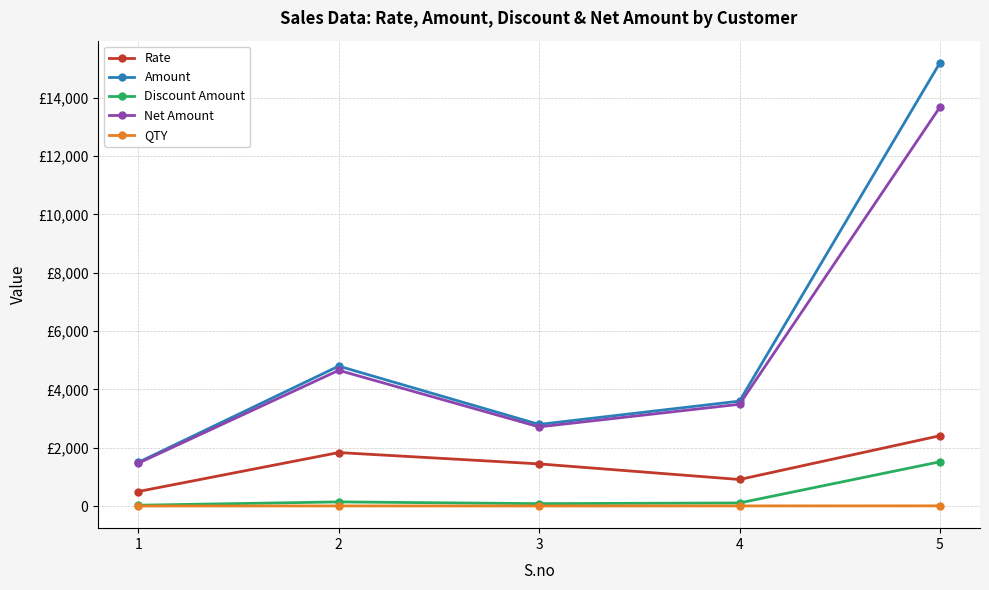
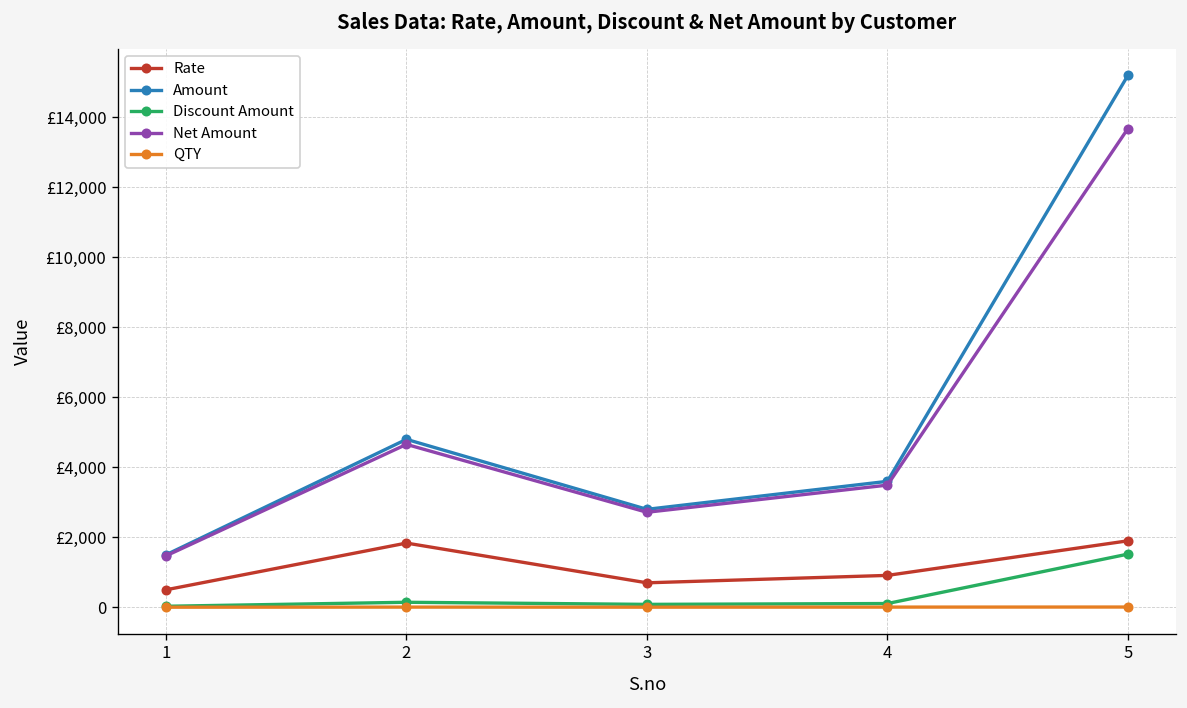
  {
    "Rate": {
      "1": "£500",
      "2": "£1,800",
-     "3": "£1,400",
+     "3": "£700",
      "4": "£900",
-     "5": "£2,400"
+     "5": "£1,900"
    },
    "Amount": {
      "2": "£4,800",
      "4": "£3,600",
      "5": "£15,200"
    },
    "Discount Amount": {
      "2": "£100",
      "4": "£100",
      "5": "£1,500"
    },
    "Net Amount": {
      "2": "£4,700",
      "4": "£3,500",
      "5": "£13,700"
    },
    "QTY": {
      "2": "£0",
      "4": "£0",
      "5": "£0"
    }
  }
